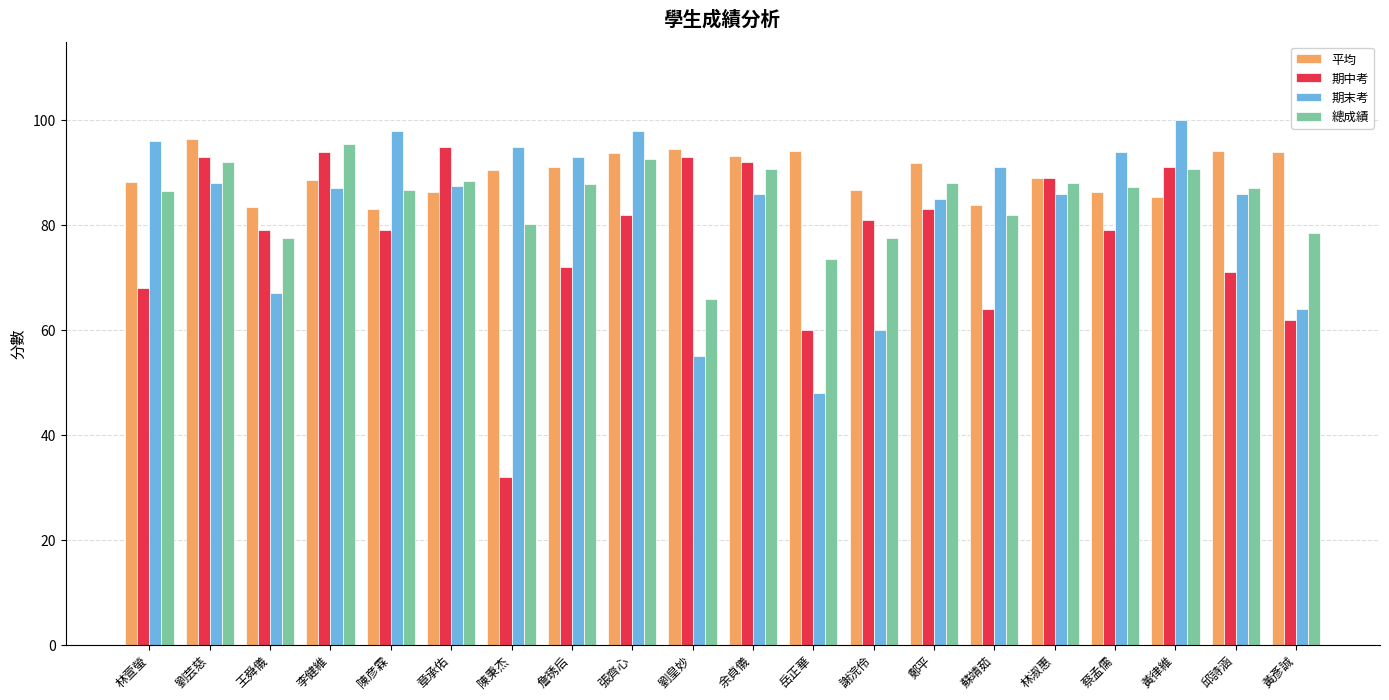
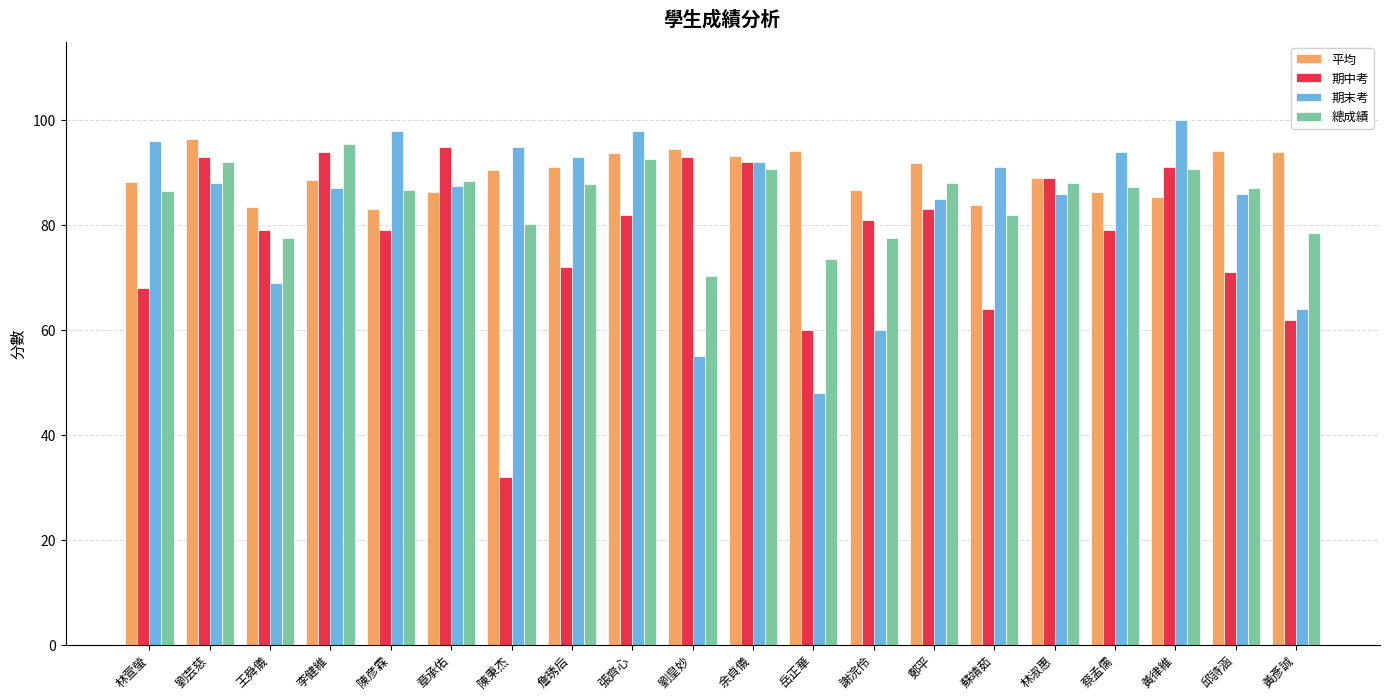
  {
    "平均": {
      "林萱螢": 88,
      "劉芸慈": 97,
      "王舜儀": 83,
      "李健維": 89,
      "陳彦霖": 83,
      "章承佑": 86,
      "陳秉杰": 91,
      "詹琇后": 91,
      "張齊心": 94,
      "劉皇妙": 95,
      "余貞儀": 93,
      "岳正華": 94,
      "謝浣伶": 87,
      "鄭平": 92,
      "蘇靖茹": 84,
      "林淑惠": 89,
      "蔡孟儒": 86,
      "黃律維": 85,
      "邱詩涵": 94,
      "黃彥誠": 94
    },
    "期中考": {
      "林萱螢": 68,
      "劉芸慈": 93,
      "王舜儀": 79,
      "李健維": 94,
      "陳彦霖": 79,
      "章承佑": 95,
      "陳秉杰": 32,
      "詹琇后": 72,
      "張齊心": 82,
      "劉皇妙": 93,
      "余貞儀": 92,
      "岳正華": 60,
      "謝浣伶": 81,
      "鄭平": 83,
      "蘇靖茹": 64,
      "林淑惠": 89,
      "蔡孟儒": 79,
      "黃律維": 91,
      "邱詩涵": 71,
      "黃彥誠": 62
    },
    "期末考": {
      "林萱螢": 96,
      "劉芸慈": 88,
-     "王舜儀": 67,
+     "王舜儀": 69,
      "李健維": 87,
      "陳彦霖": 98,
      "章承佑": 88,
      "陳秉杰": 95,
      "詹琇后": 93,
      "張齊心": 98,
      "劉皇妙": 55,
-     "余貞儀": 86,
+     "余貞儀": 92,
      "岳正華": 48,
      "謝浣伶": 60,
      "鄭平": 85,
      "蘇靖茹": 91,
      "林淑惠": 86,
      "蔡孟儒": 94,
      "黃律維": 100,
      "邱詩涵": 86,
      "黃彥誠": 64
    },
    "總成績": {
      "林萱螢": 87,
      "劉芸慈": 92,
      "王舜儀": 78,
      "李健維": 96,
      "陳彦霖": 87,
      "章承佑": 88,
      "陳秉杰": 80,
      "詹琇后": 88,
      "張齊心": 93,
-     "劉皇妙": 66,
+     "劉皇妙": 70,
      "余貞儀": 91,
      "岳正華": 74,
      "謝浣伶": 78,
      "鄭平": 88,
      "蘇靖茹": 82,
      "林淑惠": 88,
      "蔡孟儒": 87,
      "黃律維": 91,
      "邱詩涵": 87,
      "黃彥誠": 79
    }
  }
